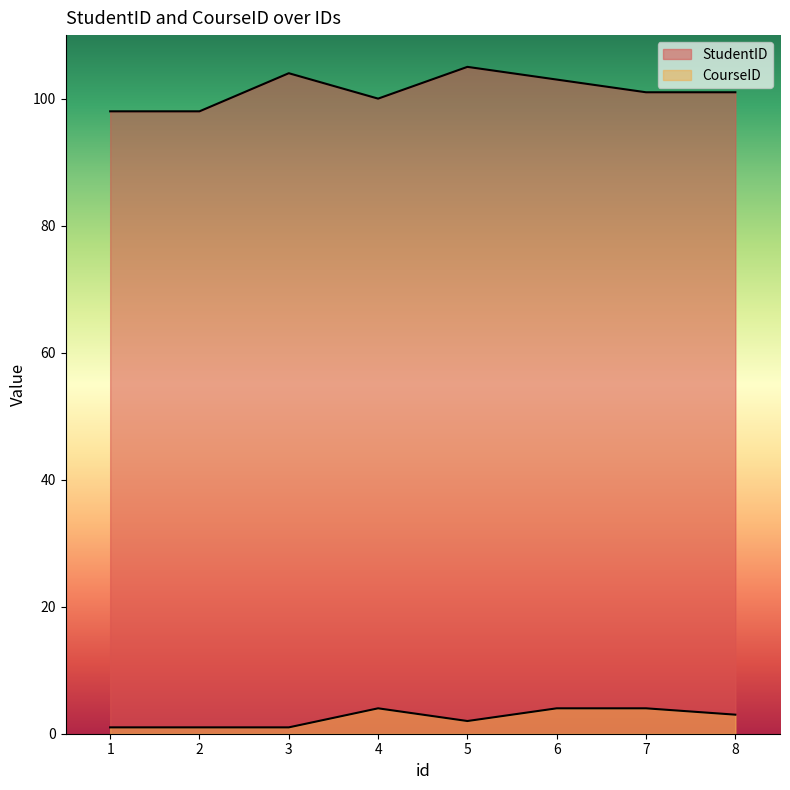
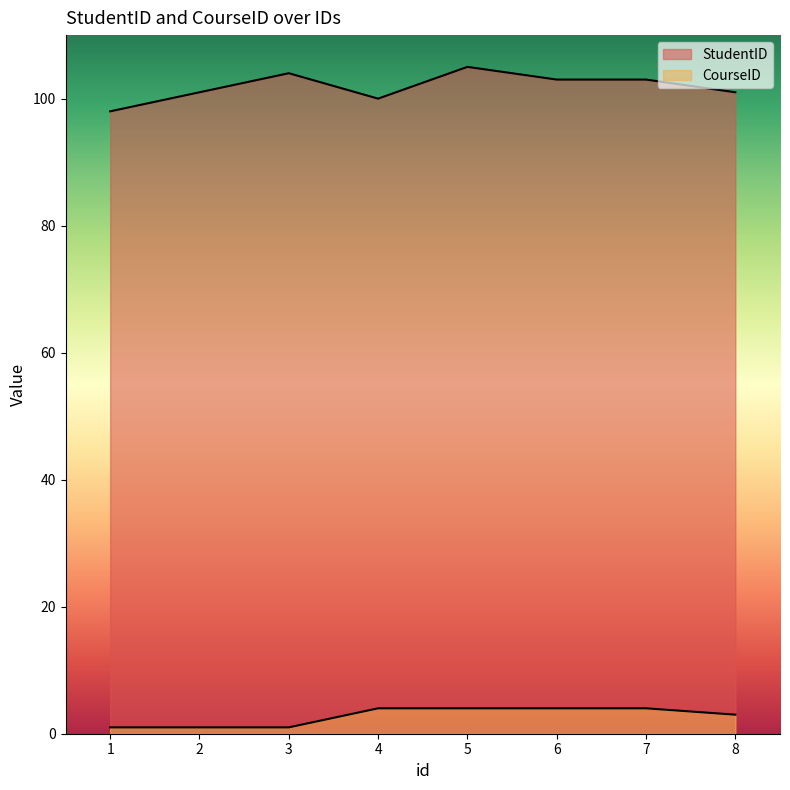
  {
    "StudentID": {
      "1": 98,
-     "2": 98,
+     "2": 101,
      "3": 104,
      "4": 100,
      "5": 105,
      "6": 103,
-     "7": 101,
+     "7": 103,
      "8": 101
    },
    "CourseID": {
      "1": 1,
      "2": 1,
      "3": 1,
      "4": 4,
-     "5": 2,
+     "5": 4,
      "6": 4,
      "7": 4,
      "8": 3
    }
  }
